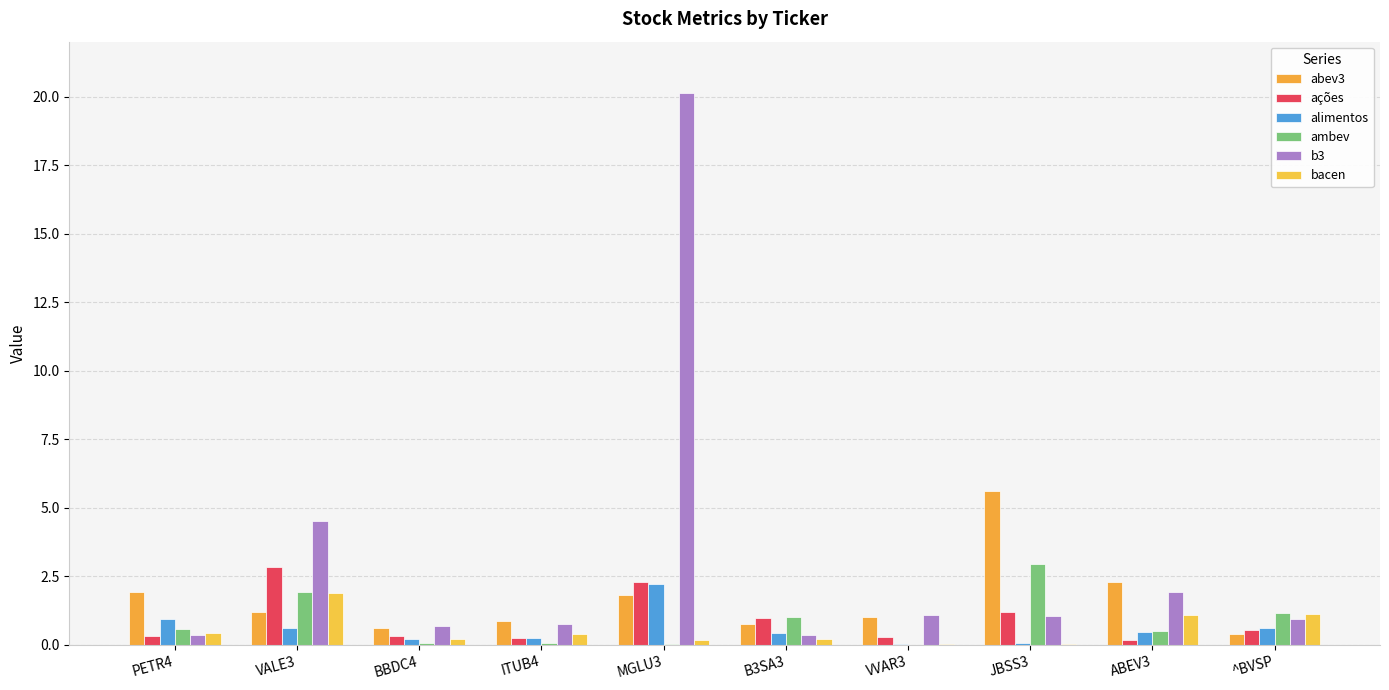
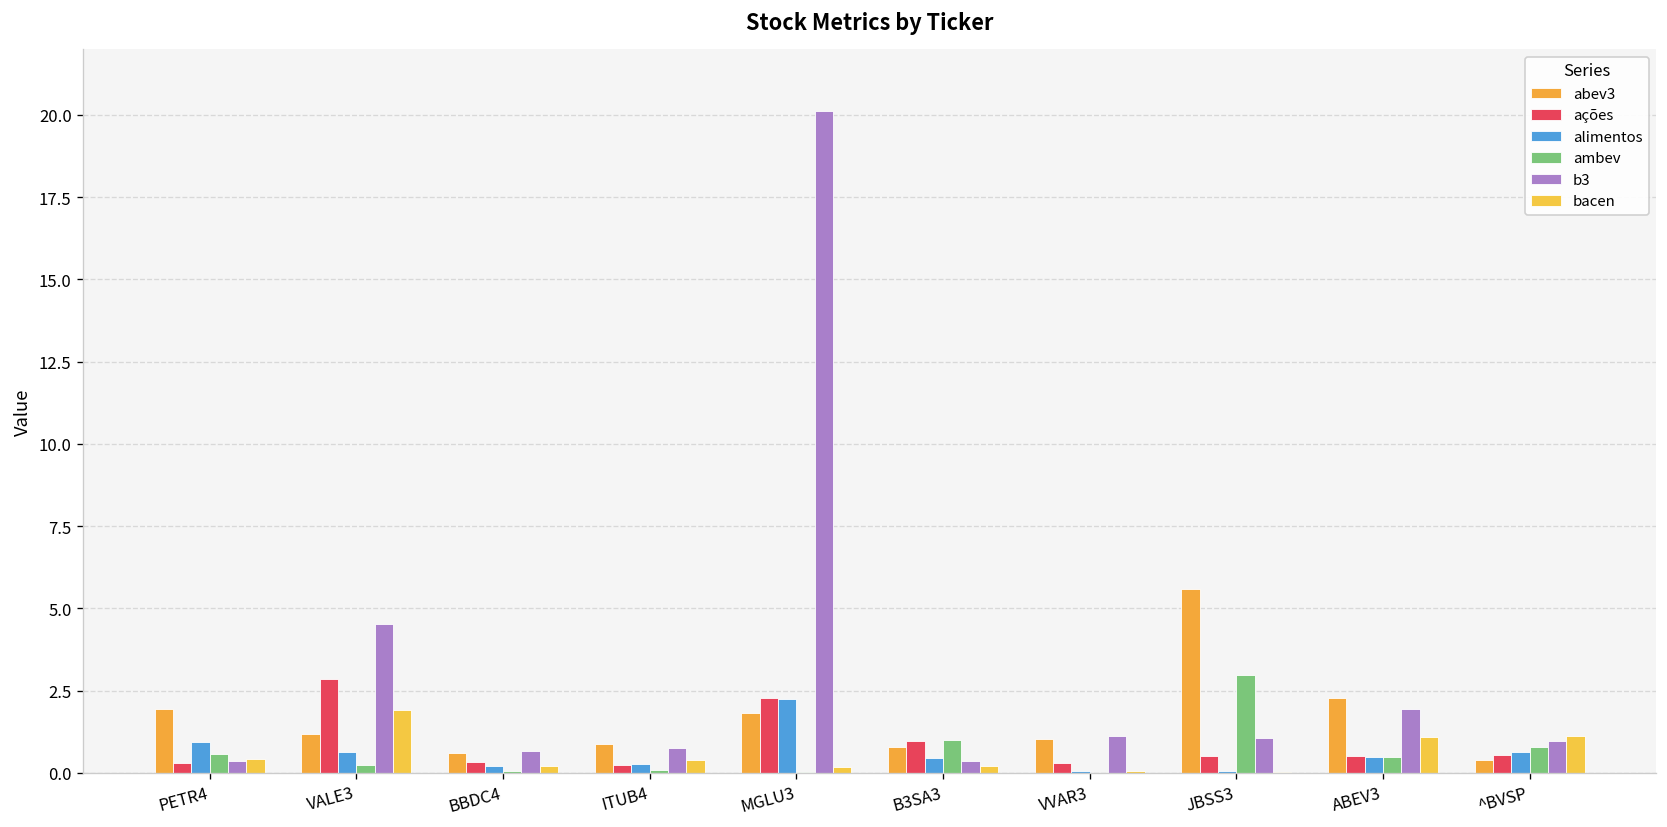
  {
    "ações": {
      "PETR4": 0.3,
      "VALE3": 2.8,
      "BBDC4": 0.3,
      "ITUB4": 0.2,
      "MGLU3": 2.3,
      "B3SA3": 1.0,
      "VVAR3": 0.3,
-     "JBSS3": 1.2,
-     "ABEV3": 0.2,
+     "JBSS3": 0.5,
+     "ABEV3": 0.5,
      "^BVSP": 0.5
    },
    "alimentos": {
      "PETR4": 0.9,
      "VALE3": 0.6,
      "BBDC4": 0.2,
      "ITUB4": 0.3,
      "MGLU3": 2.2,
      "B3SA3": 0.4,
      "ABEV3": 0.5,
      "^BVSP": 0.6
    },
    "ambev": {
      "PETR4": 0.6,
-     "VALE3": 1.9,
+     "VALE3": 0.2,
      "B3SA3": 1.0,
      "JBSS3": 3.0,
      "ABEV3": 0.5,
-     "^BVSP": 1.2
+     "^BVSP": 0.8
    },
    "b3": {
      "PETR4": 0.4,
      "VALE3": 4.5,
      "BBDC4": 0.7,
      "ITUB4": 0.7,
      "MGLU3": 20.1,
      "B3SA3": 0.4,
      "VVAR3": 1.1,
      "JBSS3": 1.1,
      "ABEV3": 1.9,
      "^BVSP": 1.0
    }
  }
